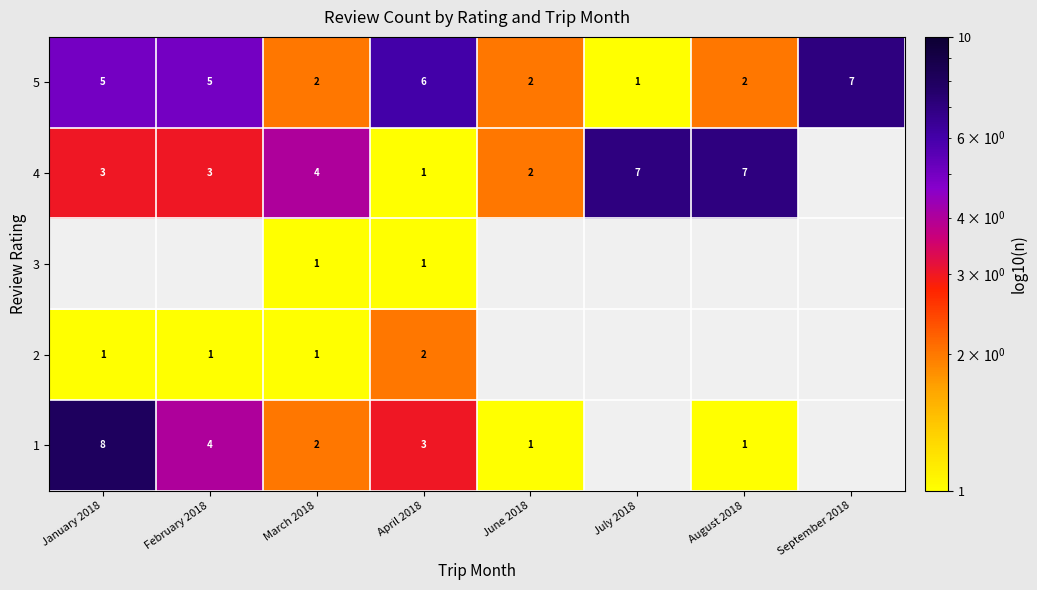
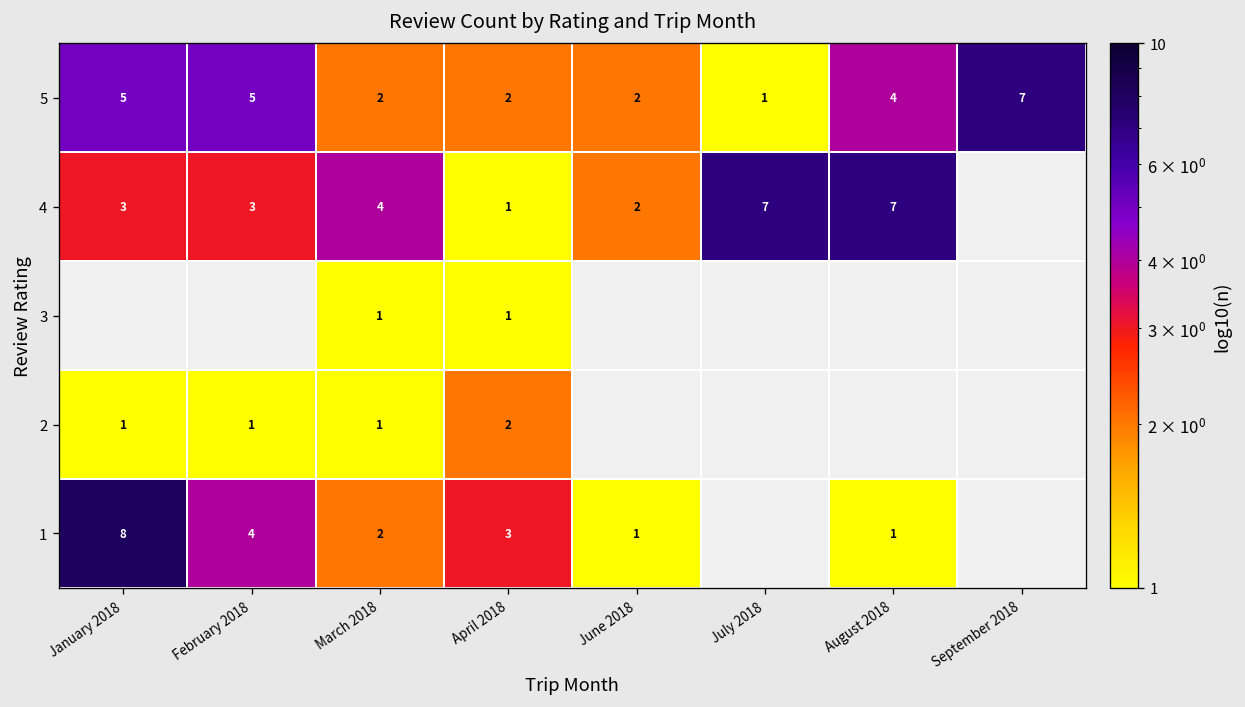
  {
    "5": {
      "January 2018": 5,
      "February 2018": 5,
      "March 2018": 2,
-     "April 2018": 6,
+     "April 2018": 2,
      "June 2018": 2,
      "July 2018": 1,
-     "August 2018": 2,
+     "August 2018": 4,
      "September 2018": 7
    },
    "4": {
      "January 2018": 3,
      "February 2018": 3,
      "March 2018": 4,
      "April 2018": 1,
      "June 2018": 2,
      "July 2018": 7,
      "August 2018": 7
    },
    "3": {
      "March 2018": 1,
      "April 2018": 1
    },
    "2": {
      "January 2018": 1,
      "February 2018": 1,
      "March 2018": 1,
      "April 2018": 2
    },
    "1": {
      "January 2018": 8,
      "February 2018": 4,
      "March 2018": 2,
      "April 2018": 3,
      "June 2018": 1,
      "August 2018": 1
    }
  }
